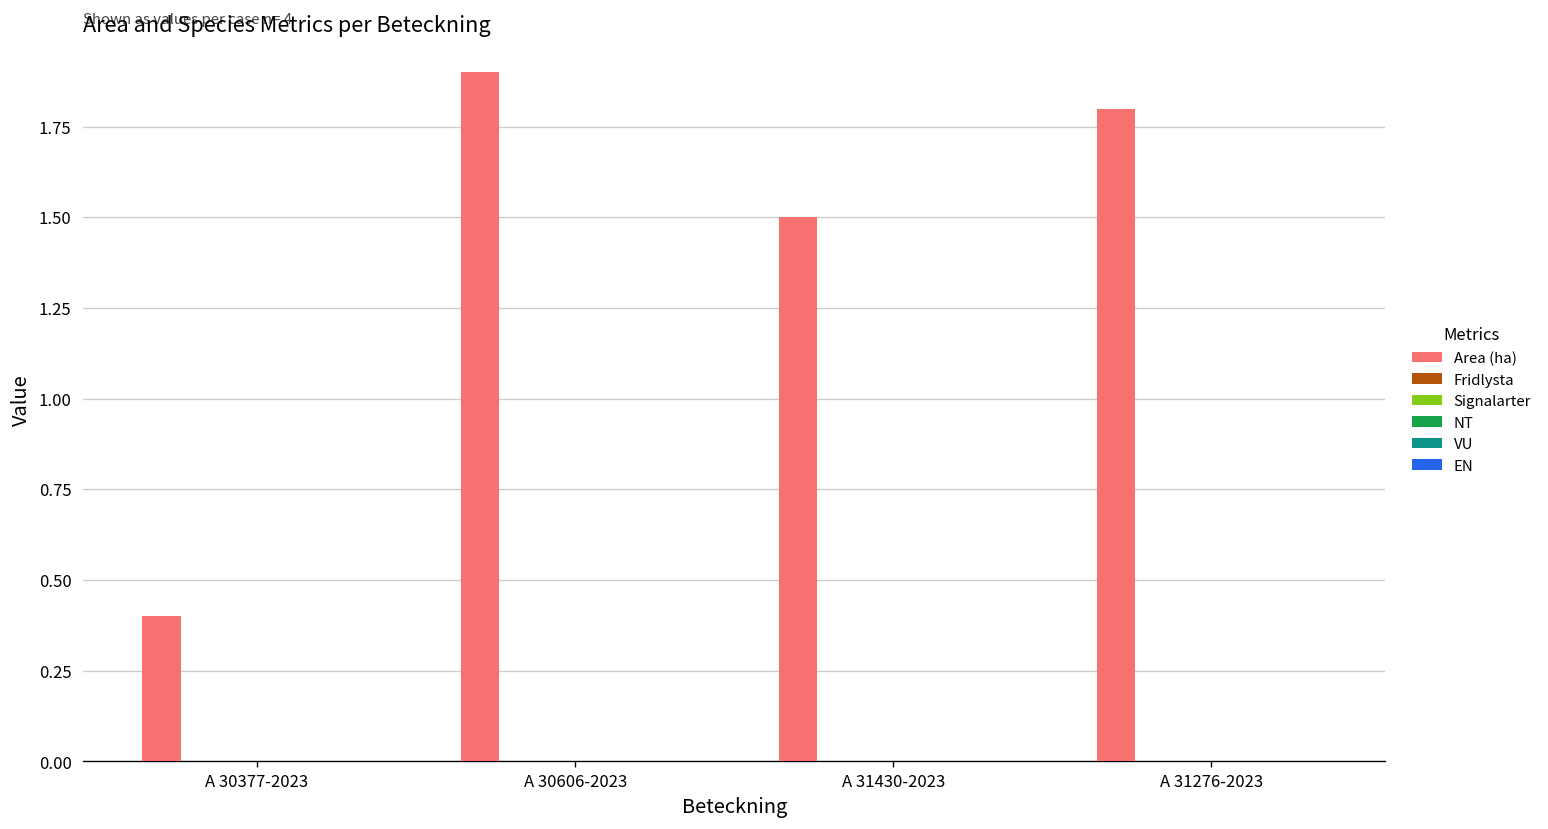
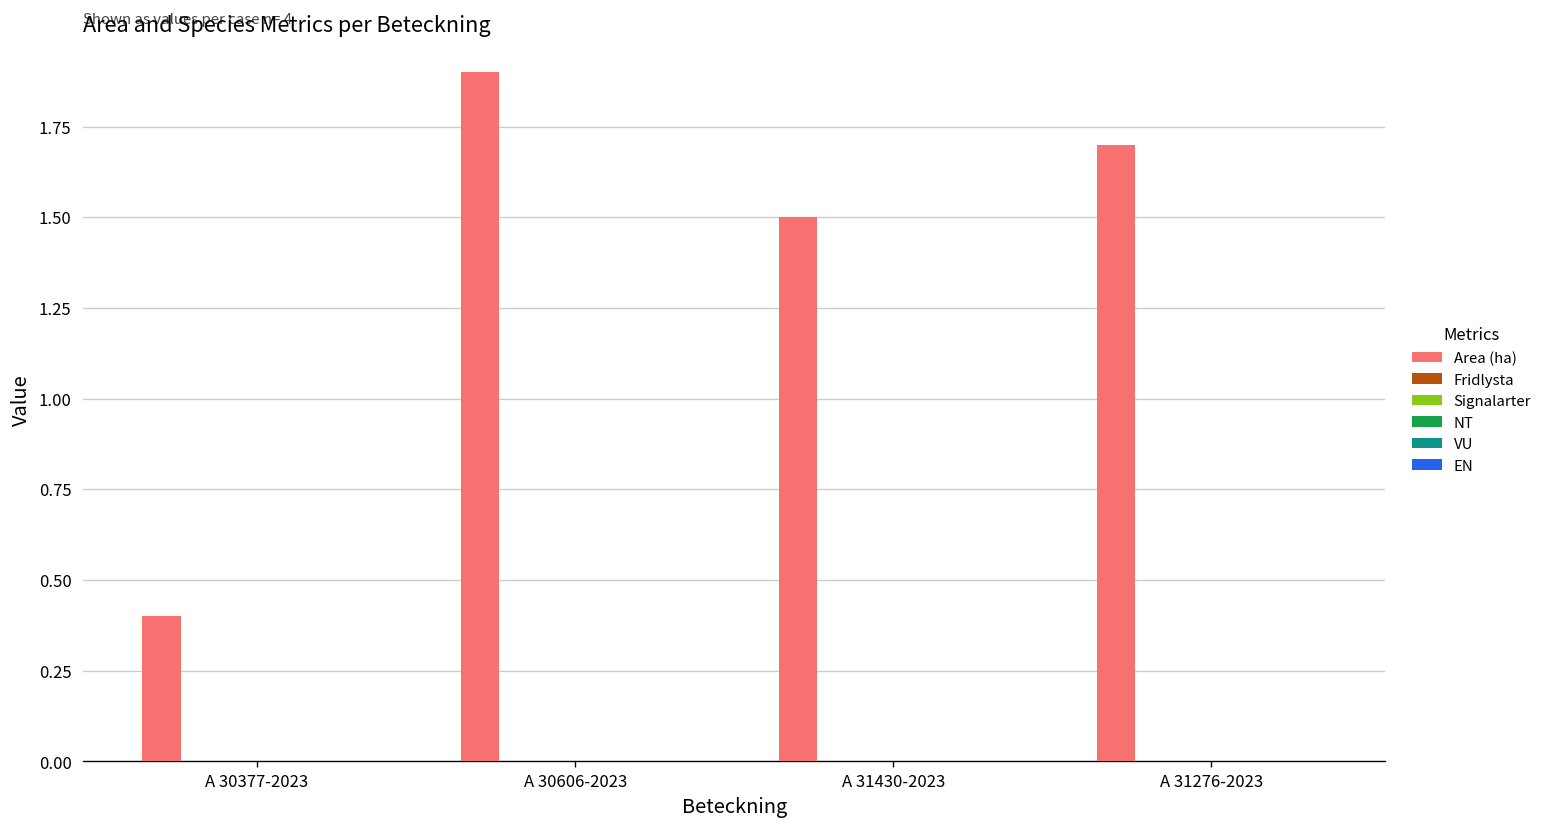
  {
    "Area (ha)": {
      "A 30377-2023": 0.4,
      "A 30606-2023": 1.9,
      "A 31430-2023": 1.5,
-     "A 31276-2023": 1.8
+     "A 31276-2023": 1.7
    },
    "Fridlysta": {
      "A 30377-2023": 0.0,
      "A 30606-2023": 0.0,
      "A 31430-2023": 0.0,
      "A 31276-2023": 0.0
    },
    "Signalarter": {
      "A 30377-2023": 0.0,
      "A 30606-2023": 0.0,
      "A 31430-2023": 0.0,
      "A 31276-2023": 0.0
    },
    "NT": {
      "A 30377-2023": 0.0,
      "A 30606-2023": 0.0,
      "A 31430-2023": 0.0,
      "A 31276-2023": 0.0
    },
    "VU": {
      "A 30377-2023": 0.0,
      "A 30606-2023": 0.0,
      "A 31430-2023": 0.0,
      "A 31276-2023": 0.0
    },
    "EN": {
      "A 30377-2023": 0.0,
      "A 30606-2023": 0.0,
      "A 31430-2023": 0.0,
      "A 31276-2023": 0.0
    }
  }
